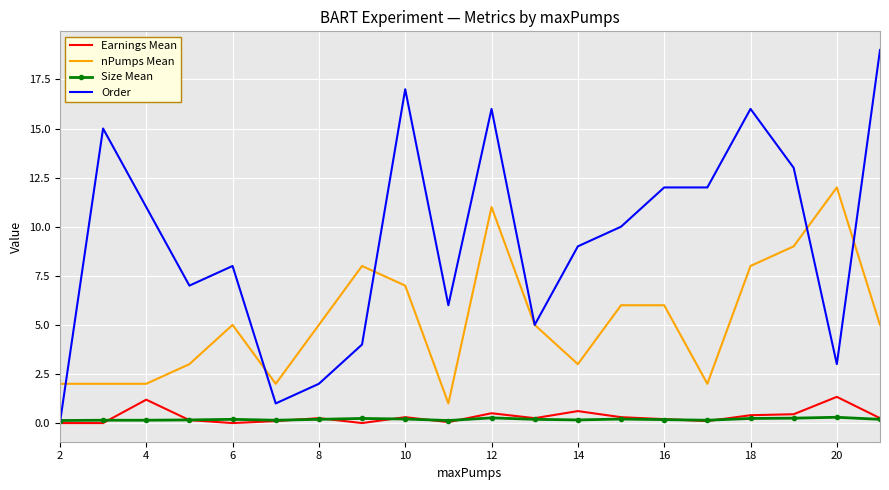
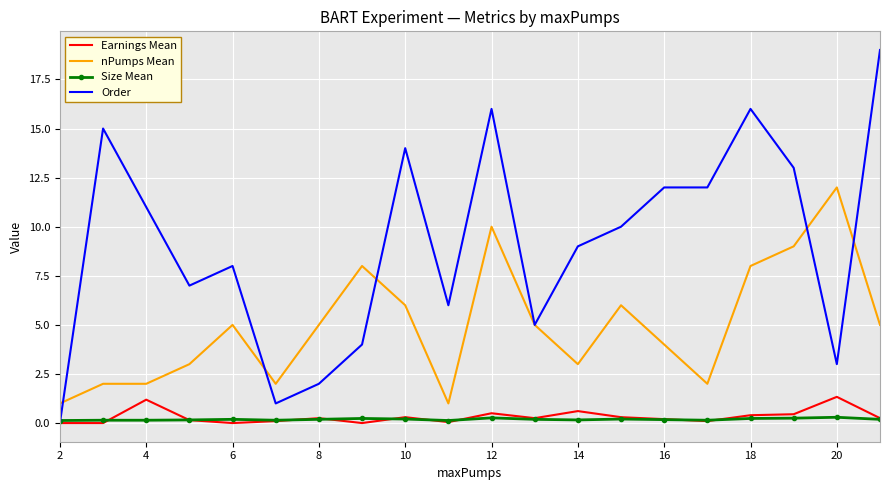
  {
    "Earnings Mean": {
      "4": 1.2,
      "6": 0,
      "12": 0.5,
      "14": 0.6,
      "18": 0.4,
      "20": 1.3
    },
    "nPumps Mean": {
-     "2": 2,
+     "2": 1,
      "4": 2,
      "6": 5,
      "8": 5,
-     "10": 7,
-     "12": 11,
+     "10": 6,
+     "12": 10,
      "14": 3,
-     "16": 6,
+     "16": 4,
      "18": 8,
      "20": 12
    },
    "Size Mean": {
      "2": 0.1,
      "4": 0.1,
      "6": 0.2,
      "12": 0.3,
      "14": 0.2,
      "18": 0.2,
      "20": 0.3
    },
    "Order": {
      "4": 11,
      "6": 8,
      "8": 2,
-     "10": 17,
+     "10": 14,
      "12": 16,
      "14": 9,
      "16": 12,
      "18": 16,
      "20": 3
    }
  }
